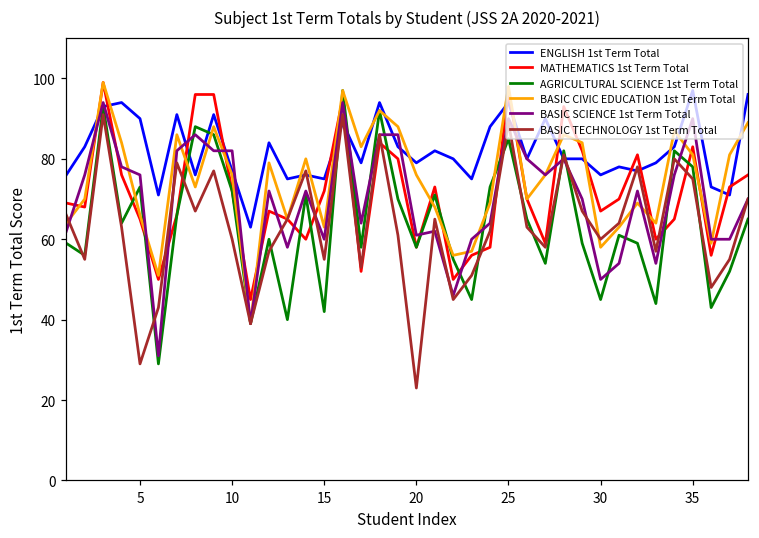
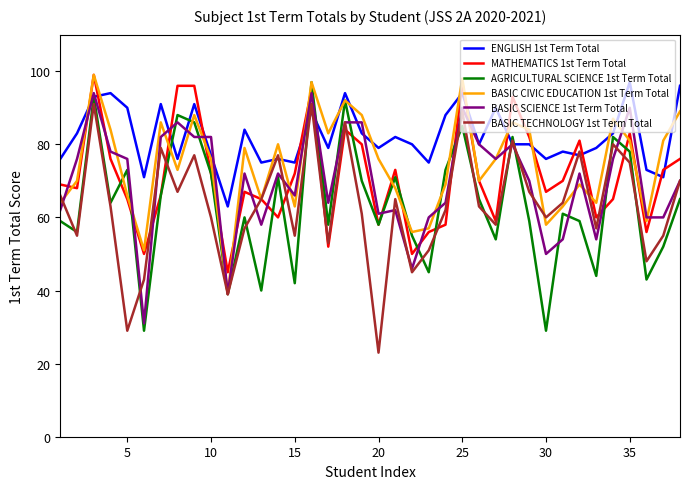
  {
    "ENGLISH 1st Term Total": {
      "5": 90,
      "10": 77,
      "15": 75,
      "20": 79,
      "30": 76
    },
    "MATHEMATICS 1st Term Total": {
      "5": 65,
      "15": 72,
      "30": 67,
      "35": 83
    },
    "AGRICULTURAL SCIENCE 1st Term Total": {
      "5": 73,
      "15": 42,
-     "30": 45,
+     "30": 29,
      "35": 78
    },
    "BASIC CIVIC EDUCATION 1st Term Total": {
      "5": 66,
      "10": 76,
      "15": 63,
      "20": 76,
      "30": 58,
      "35": 81
    },
    "BASIC SCIENCE 1st Term Total": {
      "5": 76,
      "10": 82,
-     "15": 60,
+     "15": 66,
      "20": 61,
      "30": 50
    },
    "BASIC TECHNOLOGY 1st Term Total": {
      "5": 29,
      "10": 60,
      "15": 55,
      "20": 23,
      "30": 60,
      "35": 75
    }
  }
